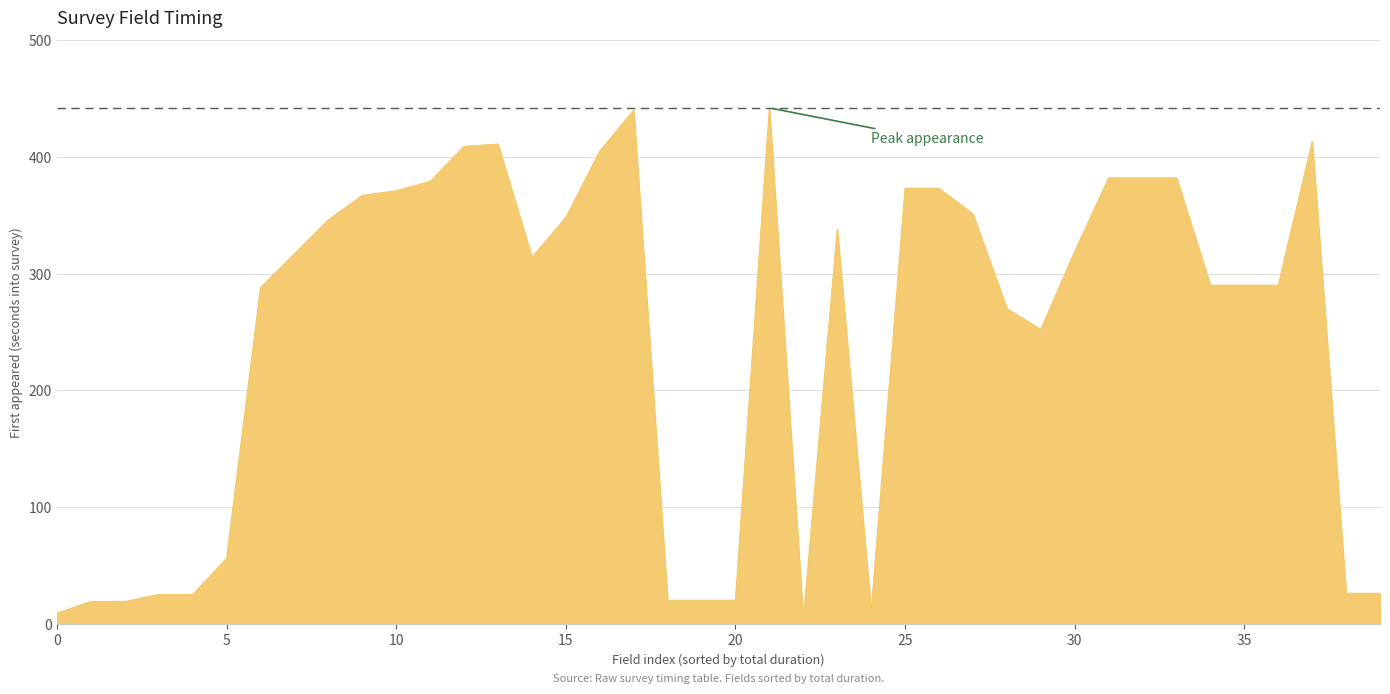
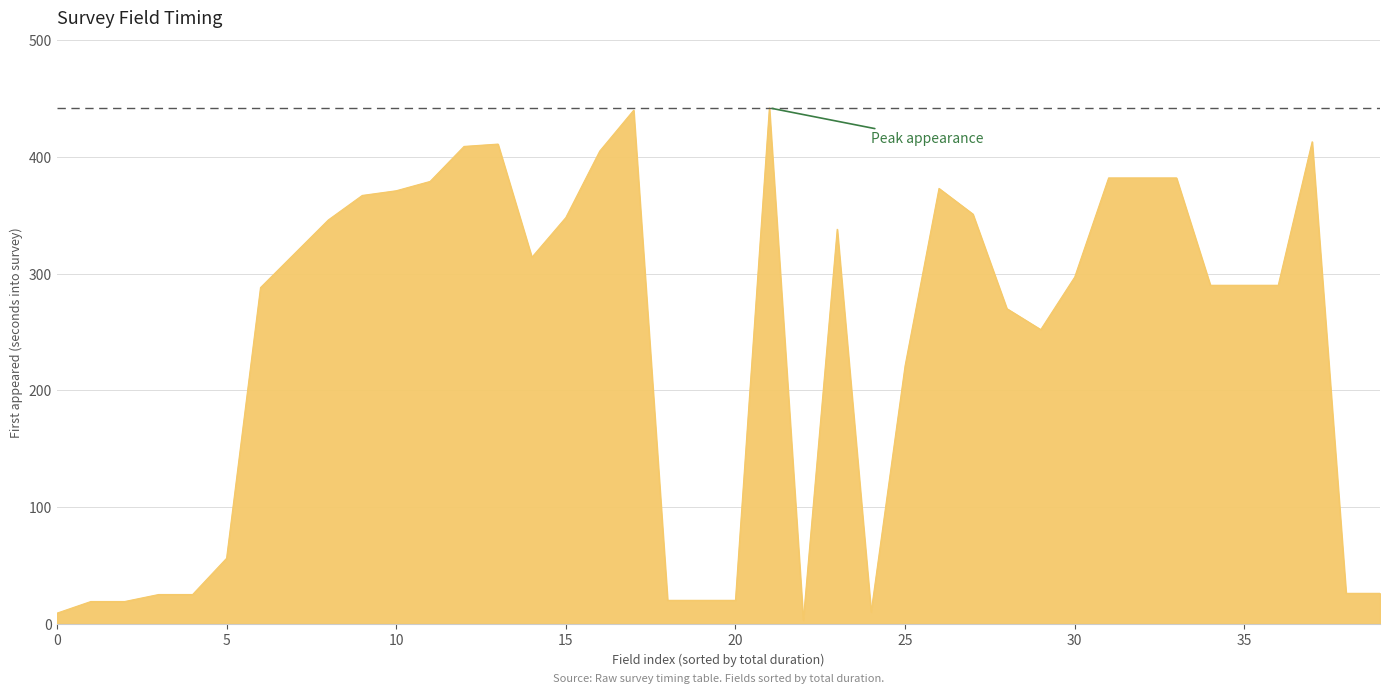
  {
    "0": 9,
    "5": 56,
    "10": 371,
    "15": 348,
    "20": 20,
-   "25": 373,
-   "30": 319,
+   "25": 221,
+   "30": 297,
    "35": 290
  }
